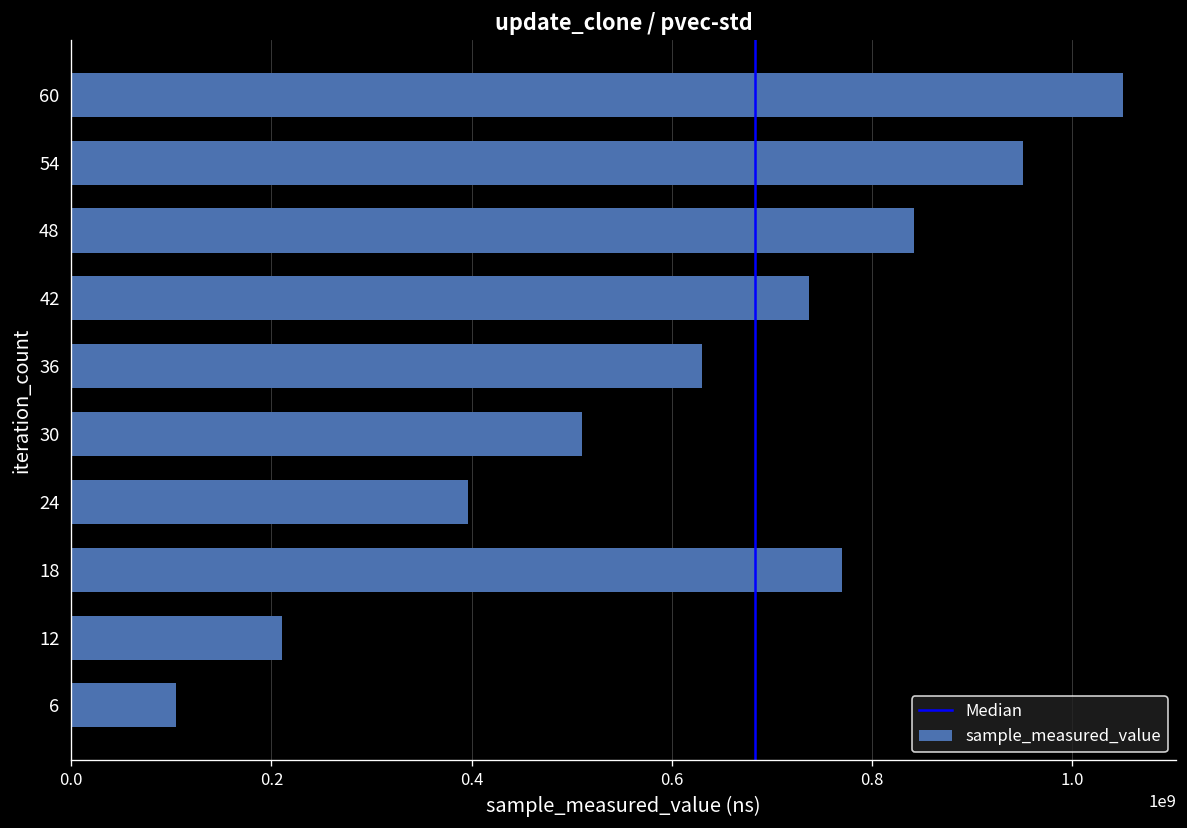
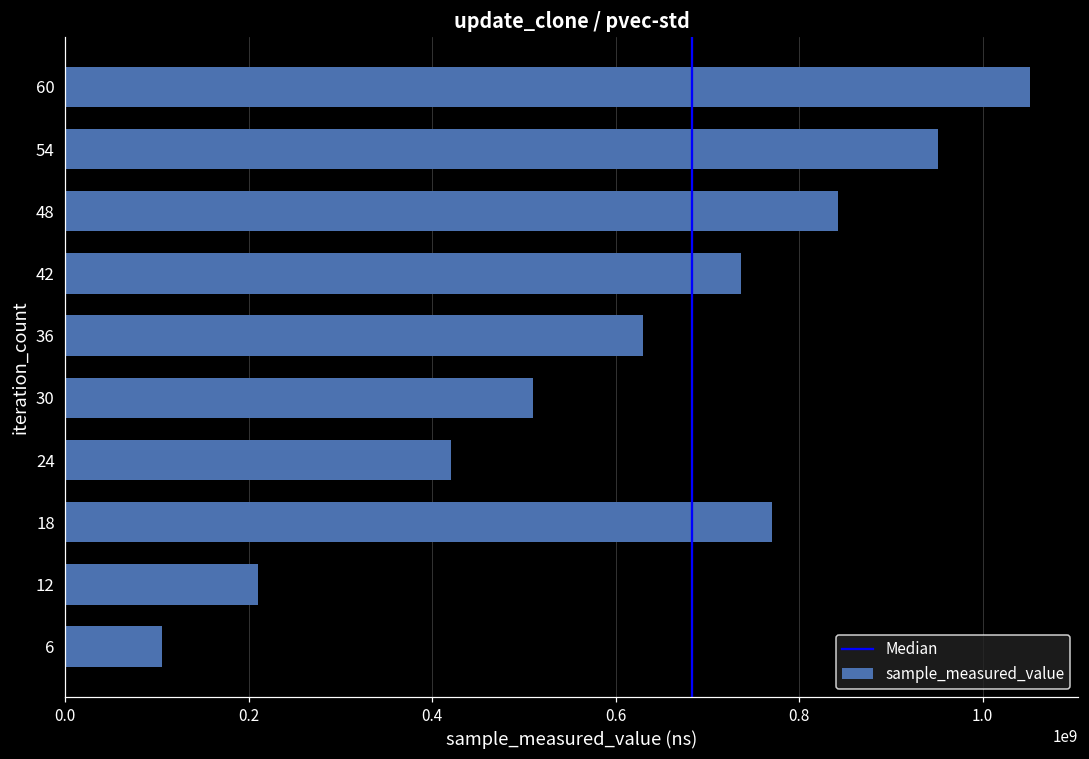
  {
    "60": 1050000000,
    "54": 950000000,
    "48": 840000000,
    "42": 740000000,
    "36": 630000000,
    "30": 510000000,
-   "24": 400000000,
+   "24": 420000000,
    "18": 770000000,
    "12": 210000000,
    "6": 110000000
  }
